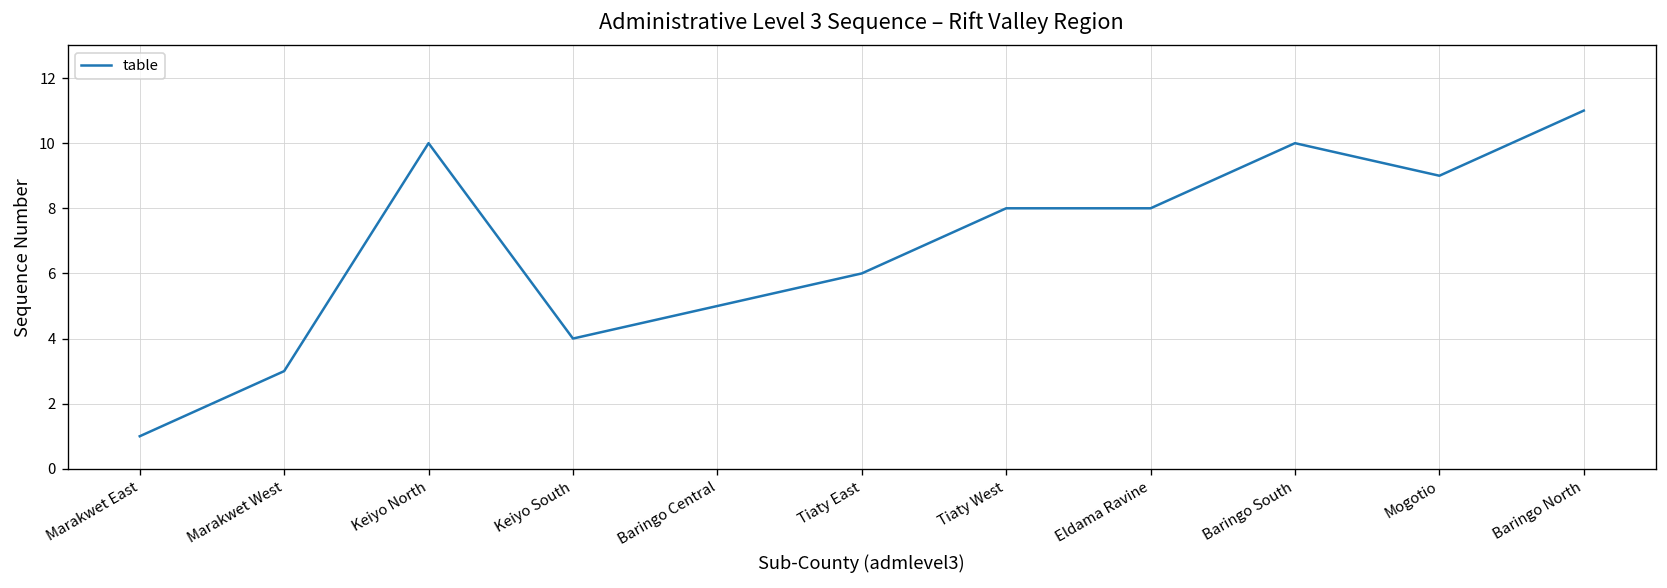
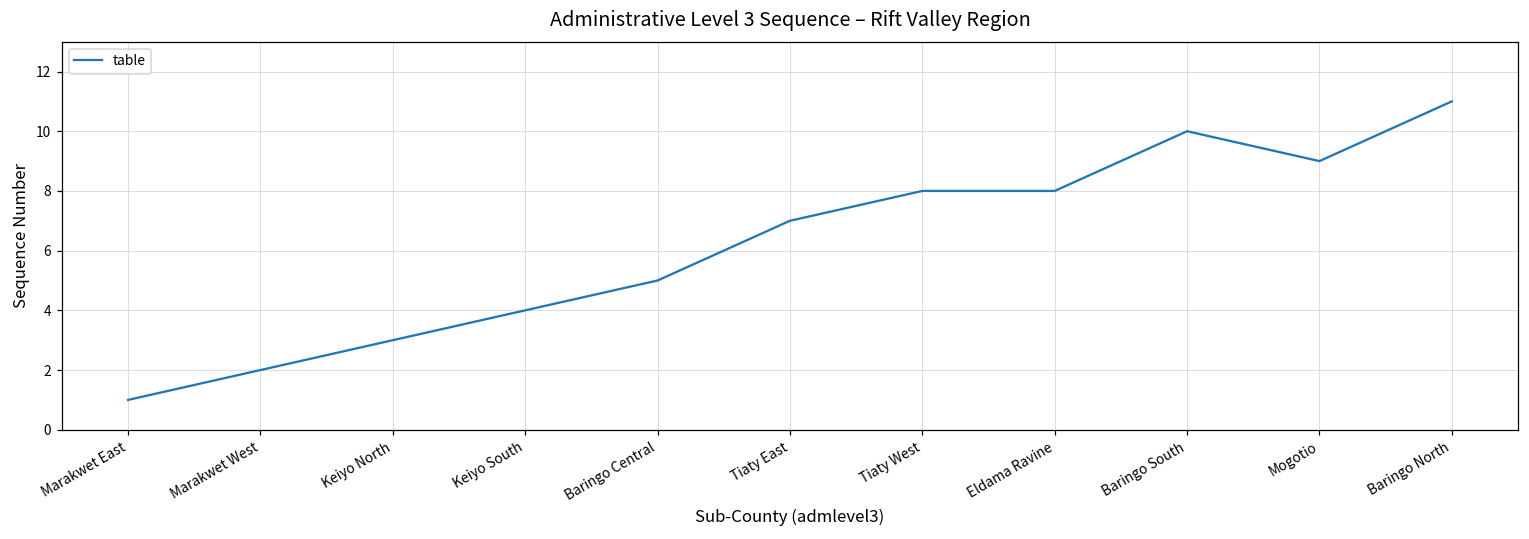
  {
    "Marakwet East": 1,
-   "Marakwet West": 3,
-   "Keiyo North": 10,
+   "Marakwet West": 2,
+   "Keiyo North": 3,
    "Keiyo South": 4,
    "Baringo Central": 5,
-   "Tiaty East": 6,
+   "Tiaty East": 7,
    "Tiaty West": 8,
    "Eldama Ravine": 8,
    "Baringo South": 10,
    "Mogotio": 9,
    "Baringo North": 11
  }
